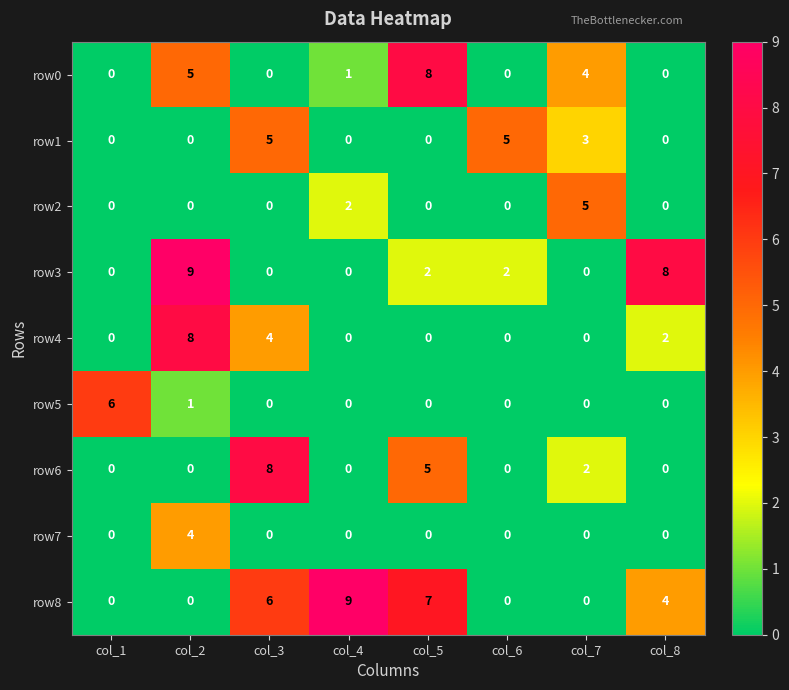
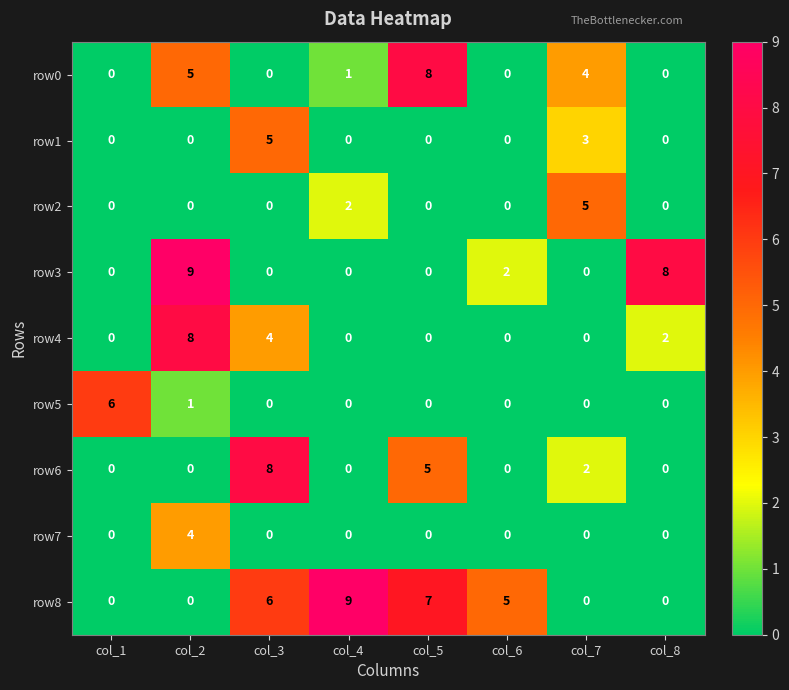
  {
    "row0": {
      "col_1": 0,
      "col_2": 5,
      "col_3": 0,
      "col_4": 1,
      "col_5": 8,
      "col_6": 0,
      "col_7": 4,
      "col_8": 0
    },
    "row1": {
      "col_1": 0,
      "col_2": 0,
      "col_3": 5,
      "col_4": 0,
      "col_5": 0,
-     "col_6": 5,
+     "col_6": 0,
      "col_7": 3,
      "col_8": 0
    },
    "row2": {
      "col_1": 0,
      "col_2": 0,
      "col_3": 0,
      "col_4": 2,
      "col_5": 0,
      "col_6": 0,
      "col_7": 5,
      "col_8": 0
    },
    "row3": {
      "col_1": 0,
      "col_2": 9,
      "col_3": 0,
      "col_4": 0,
-     "col_5": 2,
+     "col_5": 0,
      "col_6": 2,
      "col_7": 0,
      "col_8": 8
    },
    "row4": {
      "col_1": 0,
      "col_2": 8,
      "col_3": 4,
      "col_4": 0,
      "col_5": 0,
      "col_6": 0,
      "col_7": 0,
      "col_8": 2
    },
    "row5": {
      "col_1": 6,
      "col_2": 1,
      "col_3": 0,
      "col_4": 0,
      "col_5": 0,
      "col_6": 0,
      "col_7": 0,
      "col_8": 0
    },
    "row6": {
      "col_1": 0,
      "col_2": 0,
      "col_3": 8,
      "col_4": 0,
      "col_5": 5,
      "col_6": 0,
      "col_7": 2,
      "col_8": 0
    },
    "row7": {
      "col_1": 0,
      "col_2": 4,
      "col_3": 0,
      "col_4": 0,
      "col_5": 0,
      "col_6": 0,
      "col_7": 0,
      "col_8": 0
    },
    "row8": {
      "col_1": 0,
      "col_2": 0,
      "col_3": 6,
      "col_4": 9,
      "col_5": 7,
-     "col_6": 0,
+     "col_6": 5,
      "col_7": 0,
-     "col_8": 4
+     "col_8": 0
    }
  }
